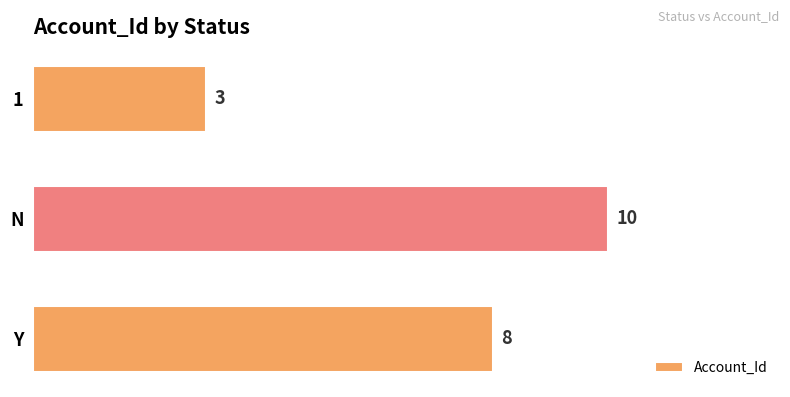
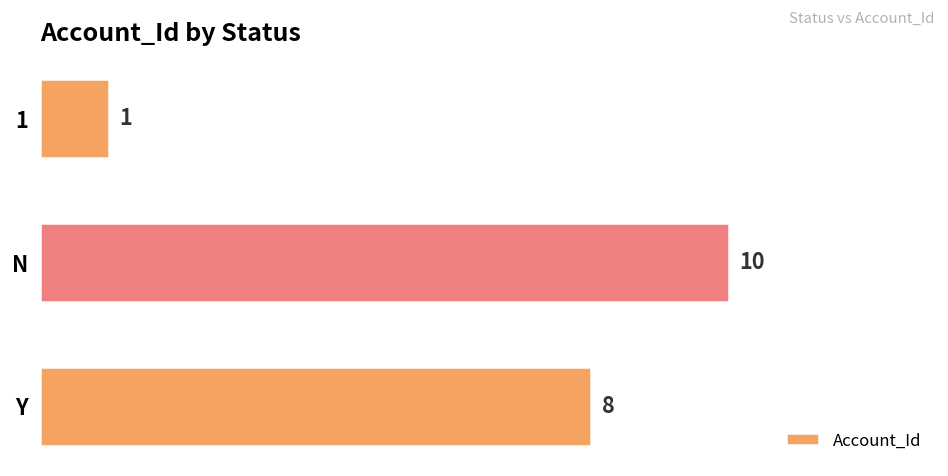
  {
-   "1": 3,
+   "1": 1,
    "N": 10,
    "Y": 8
  }
